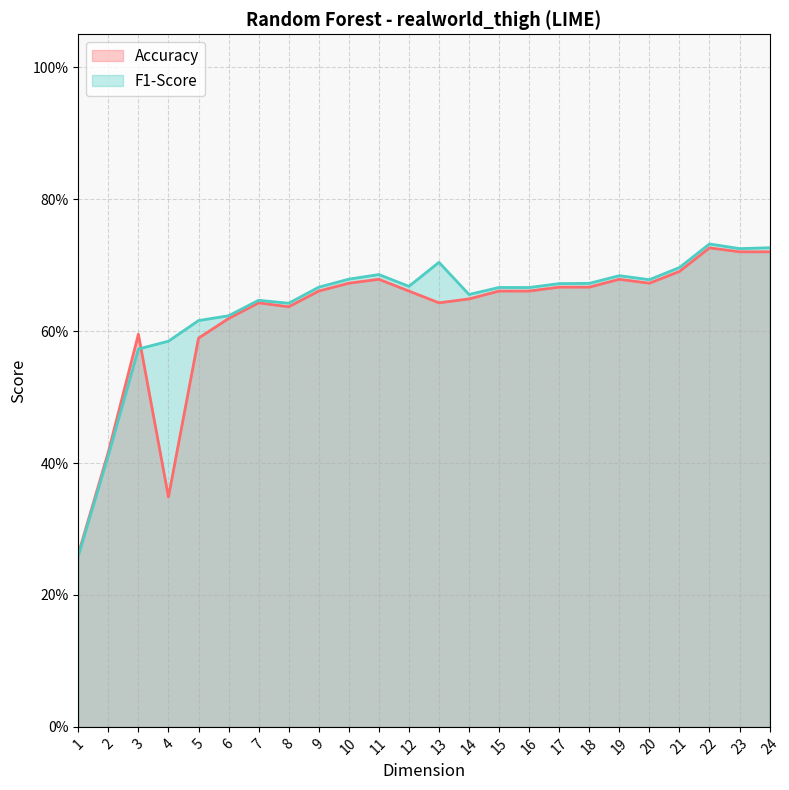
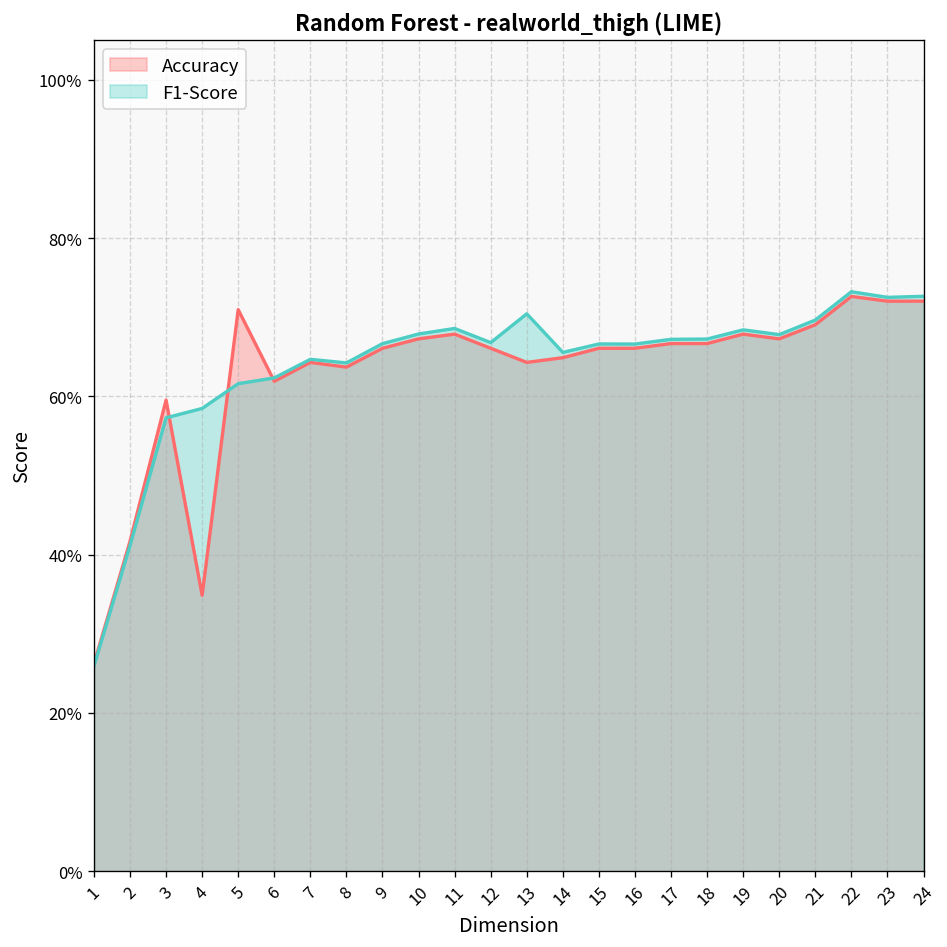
  {
    "Accuracy": {
      "2": "42%",
      "3": "60%",
      "4": "35%",
-     "5": "59%",
+     "5": "71%",
      "6": "62%",
      "8": "64%",
      "9": "66%",
      "10": "67%",
      "11": "68%",
      "12": "66%",
      "13": "64%",
      "14": "65%",
      "15": "66%",
      "16": "66%",
      "17": "67%",
      "18": "67%",
      "19": "68%",
      "20": "67%",
      "21": "69%",
      "22": "73%",
      "23": "72%",
      "24": "72%"
    },
    "F1-Score": {
      "2": "41%",
      "3": "57%",
      "4": "58%",
      "5": "62%",
      "6": "62%",
      "8": "64%",
      "9": "67%",
      "10": "68%",
      "11": "69%",
      "12": "67%",
      "13": "70%",
      "14": "66%",
      "15": "67%",
      "16": "67%",
      "17": "67%",
      "18": "67%",
      "19": "68%",
      "20": "68%",
      "21": "70%",
      "22": "73%",
      "23": "73%",
      "24": "73%"
    }
  }
